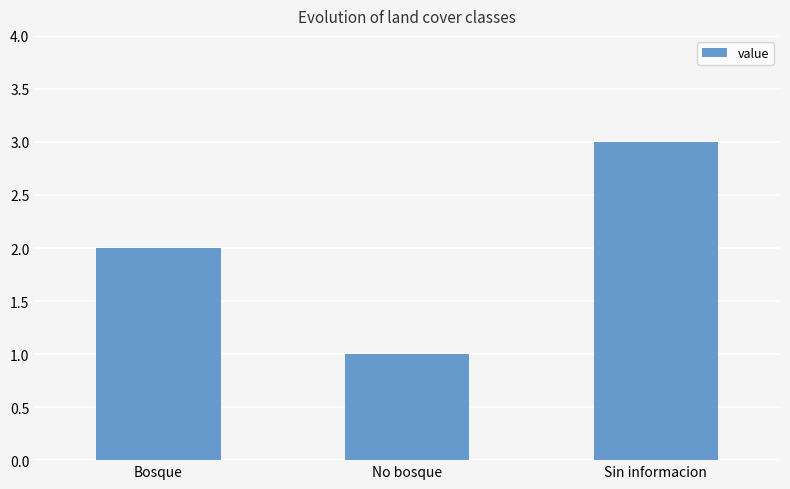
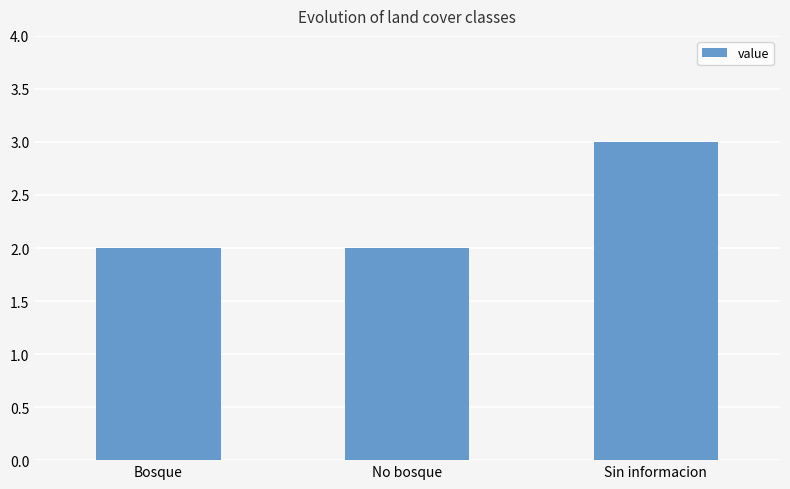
  {
    "Bosque": 2,
-   "No bosque": 1,
+   "No bosque": 2,
    "Sin informacion": 3
  }
